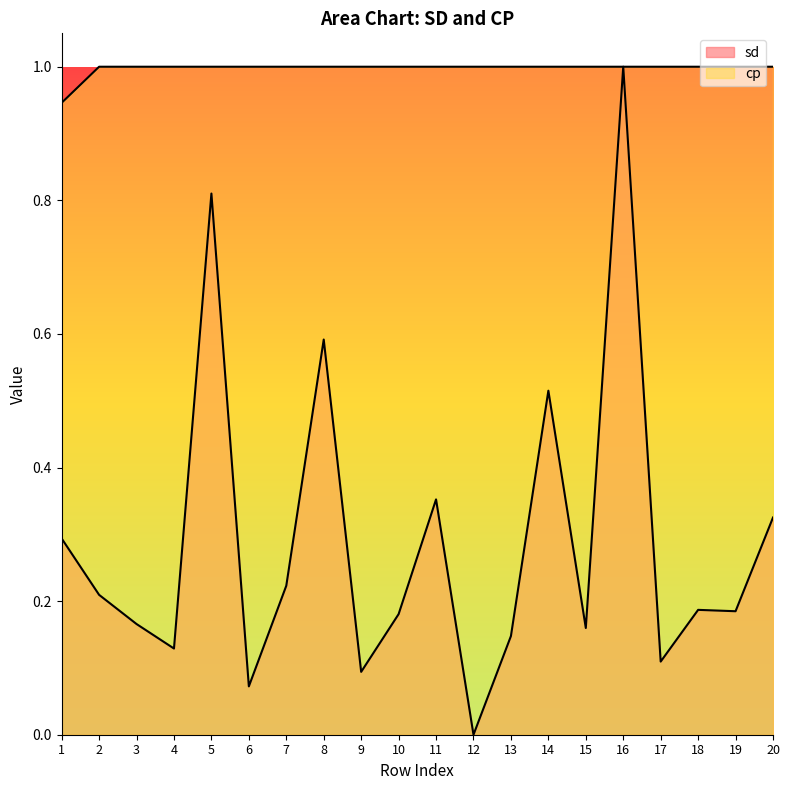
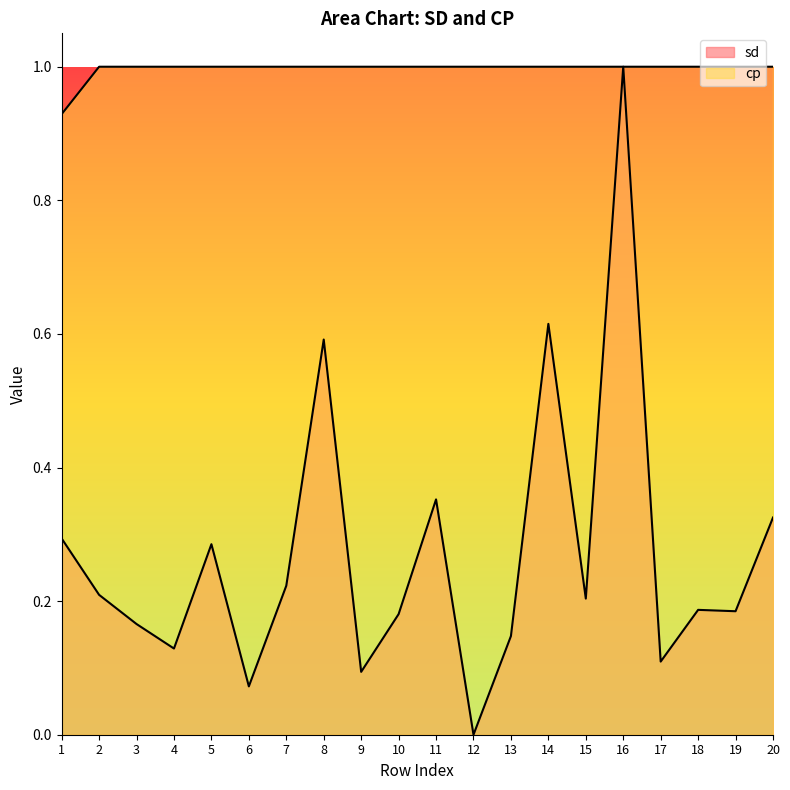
  {
    "sd": {
      "1": 0.29,
      "2": 0.21,
      "3": 0.17,
      "4": 0.13,
-     "5": 0.81,
+     "5": 0.29,
      "6": 0.07,
      "7": 0.22,
      "8": 0.59,
      "9": 0.09,
      "10": 0.18,
      "11": 0.35,
      "12": 0.00,
      "13": 0.15,
-     "14": 0.52,
-     "15": 0.16,
+     "14": 0.62,
+     "15": 0.20,
      "17": 0.11,
      "18": 0.19,
      "19": 0.18,
      "20": 0.33
    },
    "cp": {
-     "1": 0.95,
+     "1": 0.93,
      "2": 1.00,
      "3": 1.00,
      "4": 1.00,
      "5": 1.00,
      "6": 1.00,
      "7": 1.00,
      "8": 1.00,
      "9": 1.00,
      "10": 1.00,
      "11": 1.00,
      "12": 1.00,
      "13": 1.00,
      "14": 1.00,
      "15": 1.00,
      "17": 1.00,
      "18": 1.00,
      "20": 1.00
    }
  }
